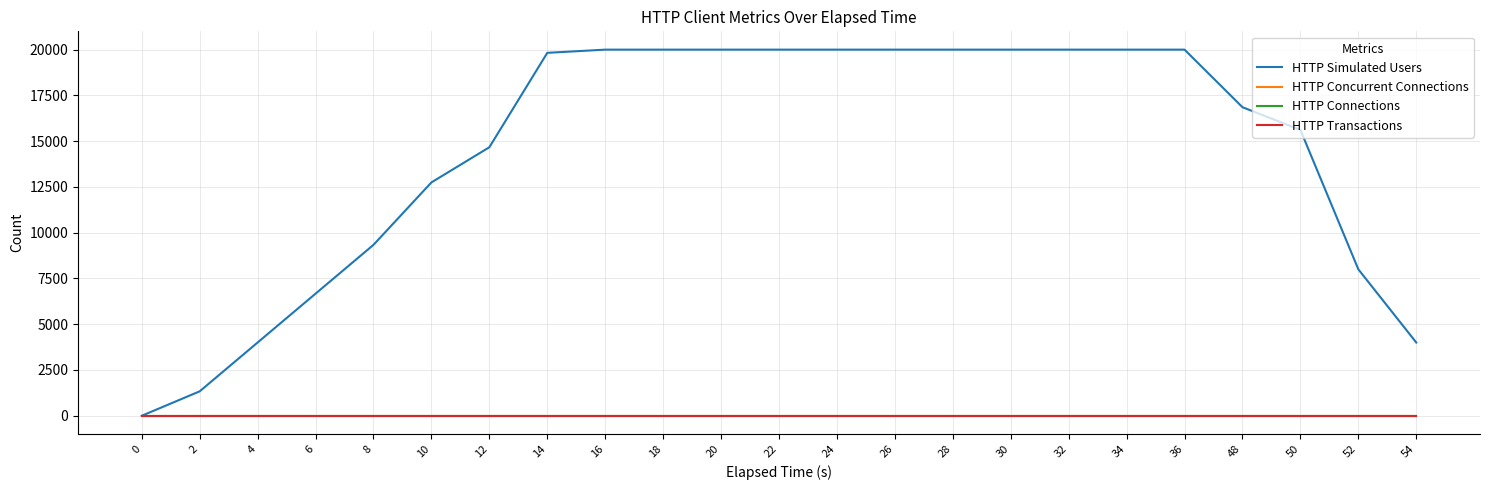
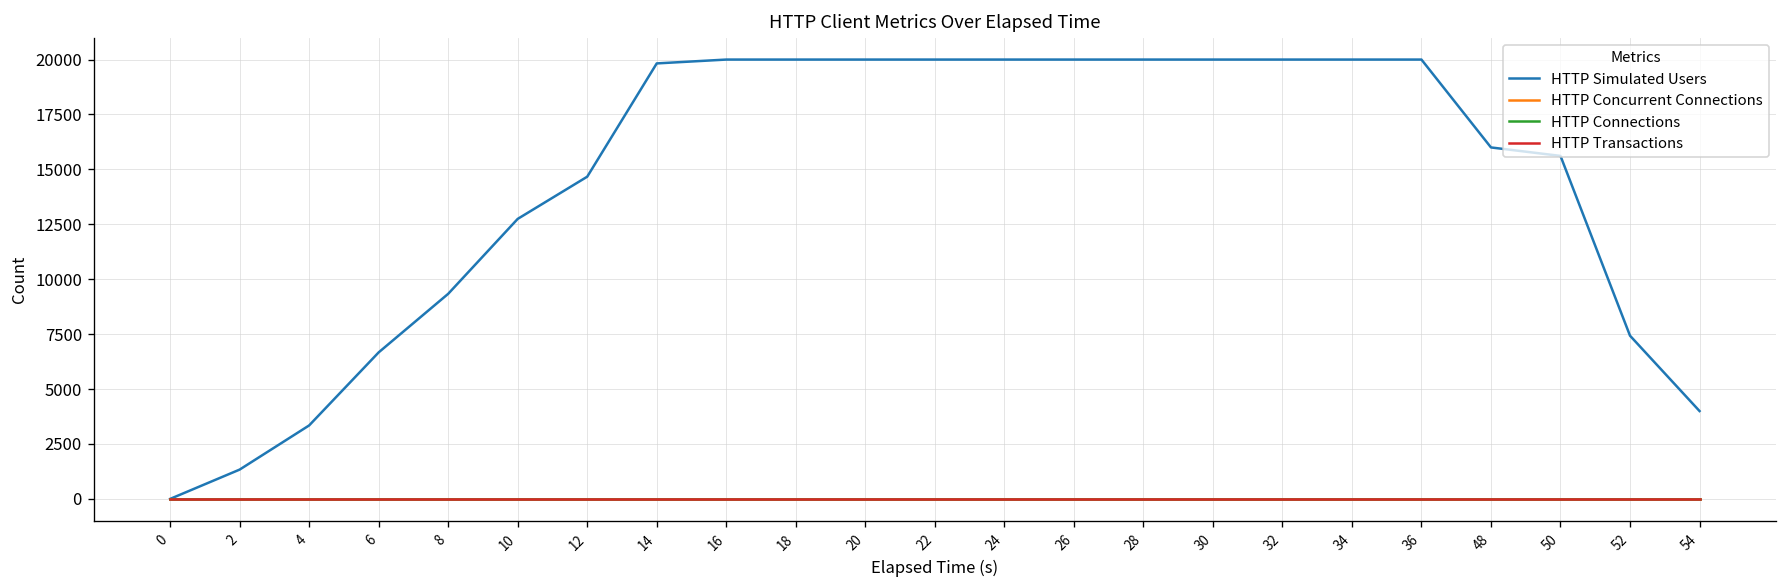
  {
    "HTTP Simulated Users": {
      "2": 1300,
-     "4": 4000,
+     "4": 3300,
      "6": 6700,
      "8": 9300,
      "10": 12700,
      "12": 14700,
      "14": 19800,
      "16": 20000,
      "18": 20000,
      "20": 20000,
      "22": 20000,
      "24": 20000,
      "26": 20000,
      "28": 20000,
      "30": 20000,
      "32": 20000,
      "34": 20000,
      "36": 20000,
-     "48": 16900,
-     "52": 8000,
+     "48": 16000,
+     "52": 7400,
      "54": 4000
    },
    "HTTP Transactions": {
      "2": 0,
      "4": 0,
      "6": 0,
      "8": 0,
      "10": 0,
      "12": 0,
      "14": 0,
      "16": 0,
      "18": 0,
      "20": 0,
      "22": 0,
      "24": 0,
      "26": 0,
      "28": 0,
      "30": 0,
      "32": 0,
      "34": 0,
      "36": 0,
      "48": 0,
      "50": 0,
      "52": 0,
      "54": 0
    }
  }
